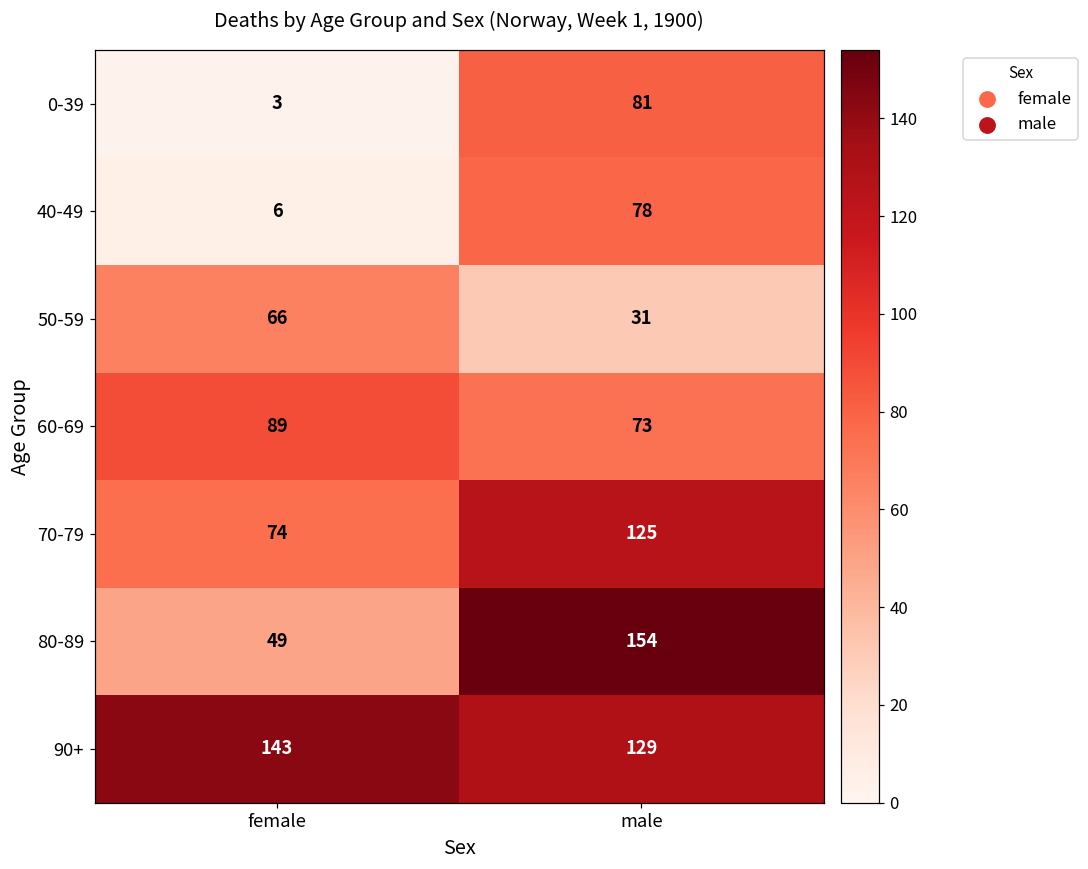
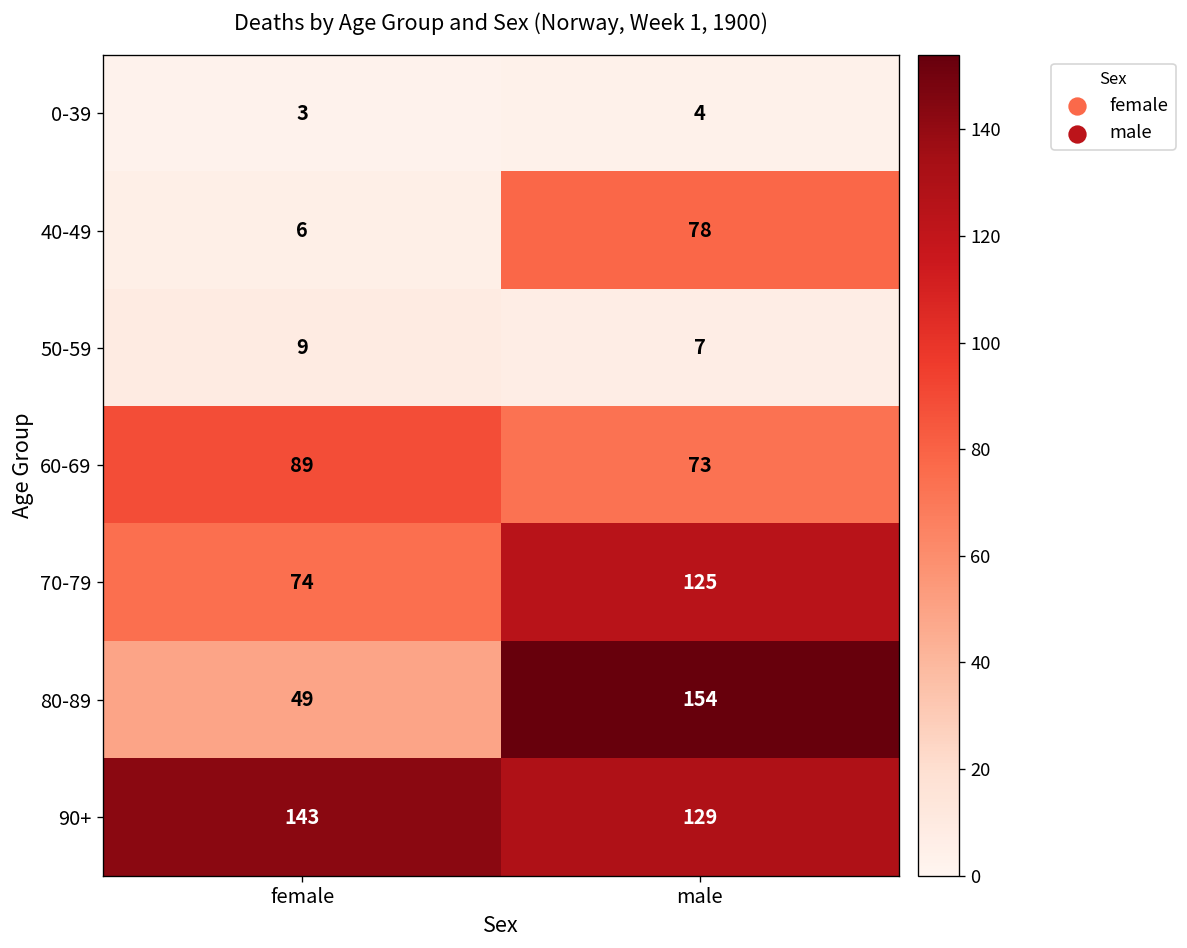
  {
    "0-39": {
      "female": 3,
-     "male": 81
+     "male": 4
    },
    "40-49": {
      "female": 6,
      "male": 78
    },
    "50-59": {
-     "female": 66,
-     "male": 31
+     "female": 9,
+     "male": 7
    },
    "60-69": {
      "female": 89,
      "male": 73
    },
    "70-79": {
      "female": 74,
      "male": 125
    },
    "80-89": {
      "female": 49,
      "male": 154
    },
    "90+": {
      "female": 143,
      "male": 129
    }
  }
